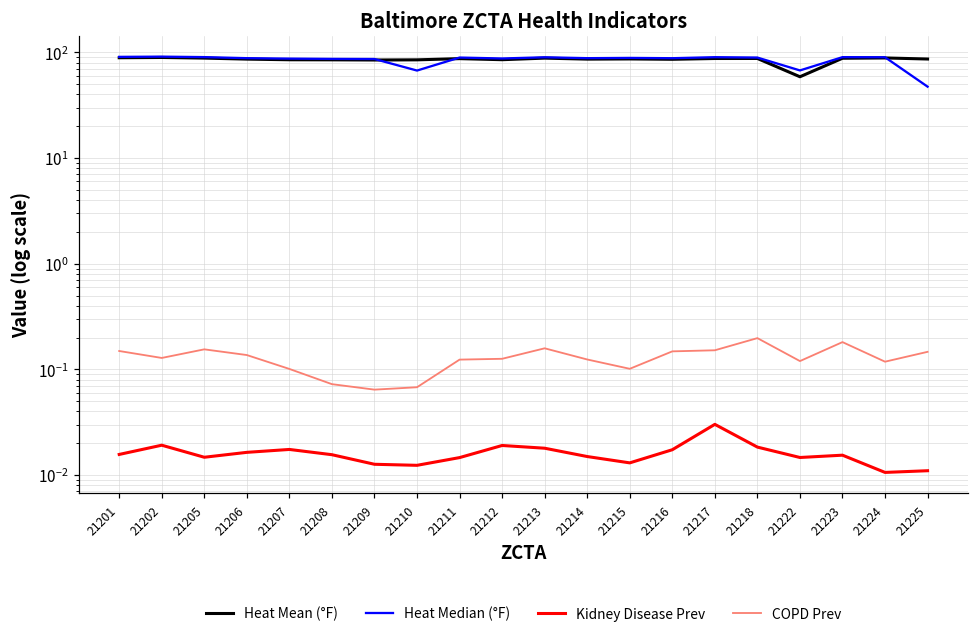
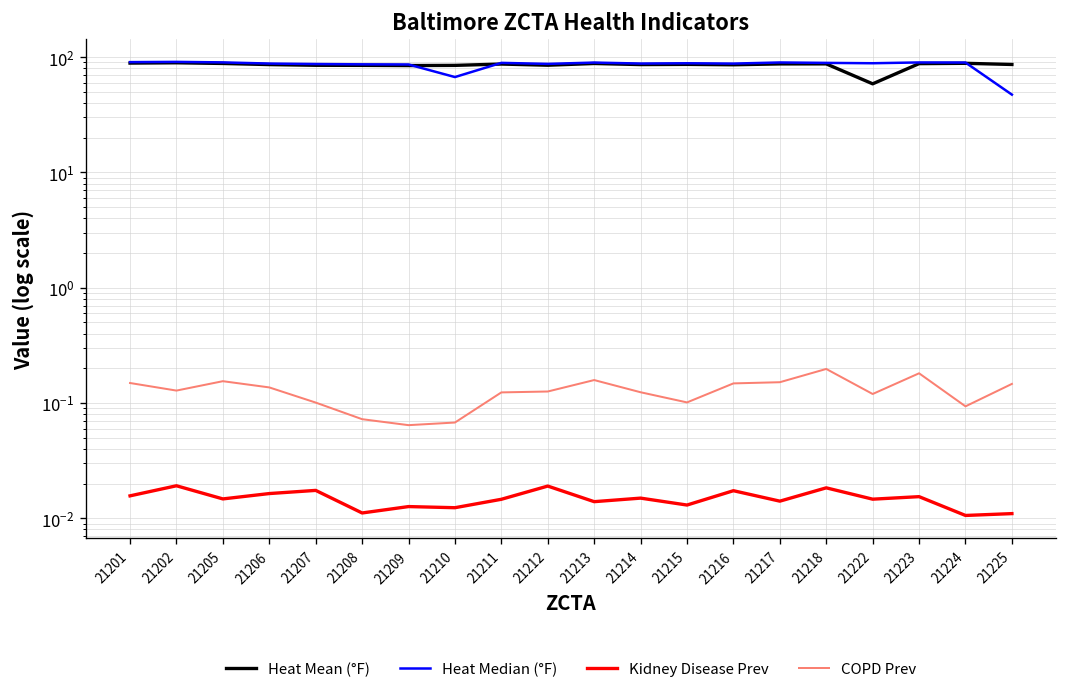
  {
    "Heat Mean (°F)": {
      "21210": 80,
      "21222": 60,
      "21225": 90
    },
    "Heat Median (°F)": {
      "21210": 70,
-     "21222": 70,
+     "21222": 90,
      "21225": 50
    },
    "Kidney Disease Prev": {
      "21201": 0.016,
      "21202": 0.019,
      "21205": 0.015,
      "21206": 0.016,
      "21207": 0.017,
-     "21208": 0.016,
+     "21208": 0.011,
      "21209": 0.013,
      "21210": 0.012,
      "21211": 0.015,
      "21212": 0.019,
-     "21213": 0.018,
+     "21213": 0.014,
      "21214": 0.015,
      "21215": 0.013,
      "21216": 0.017,
-     "21217": 0.030,
+     "21217": 0.014,
      "21218": 0.018,
      "21222": 0.015,
      "21223": 0.015,
      "21224": 0.011,
      "21225": 0.011
    },
    "COPD Prev": {
      "21201": 0.15,
      "21202": 0.13,
      "21205": 0.15,
      "21206": 0.14,
      "21207": 0.10,
      "21208": 0.07,
      "21209": 0.06,
      "21210": 0.07,
      "21211": 0.12,
      "21212": 0.13,
      "21213": 0.16,
      "21214": 0.12,
      "21215": 0.10,
      "21216": 0.15,
      "21217": 0.15,
      "21218": 0.20,
      "21222": 0.12,
      "21223": 0.18,
-     "21224": 0.12,
+     "21224": 0.09,
      "21225": 0.15
    }
  }
